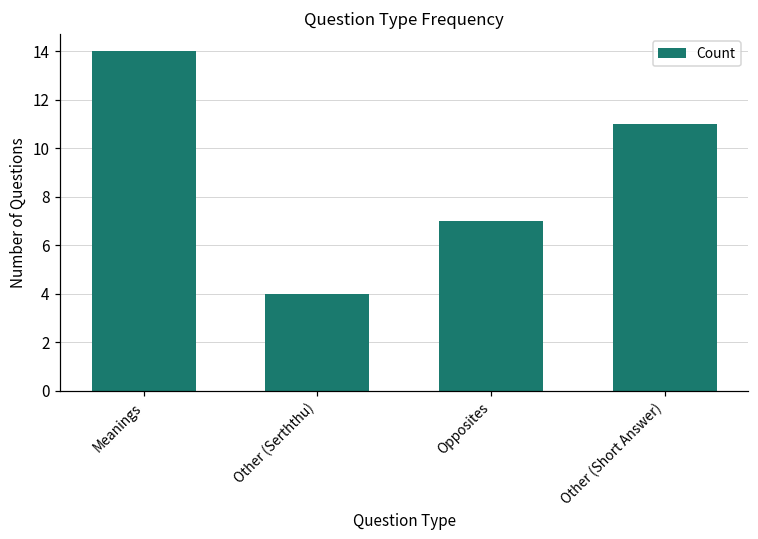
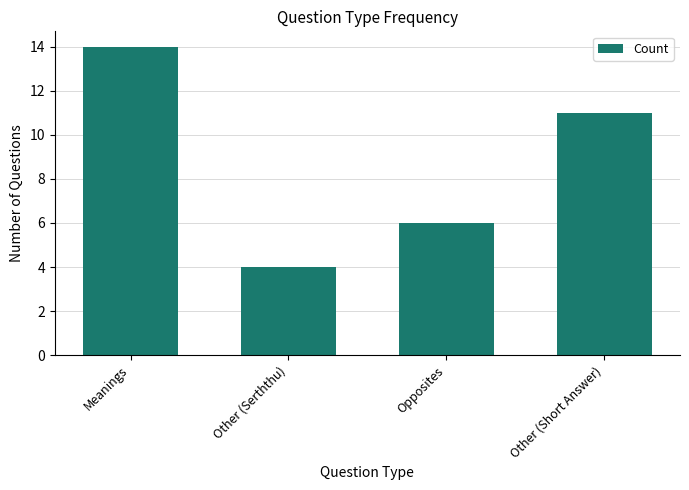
  {
    "Meanings": 14,
    "Other (Serththu)": 4,
-   "Opposites": 7,
+   "Opposites": 6,
    "Other (Short Answer)": 11
  }
